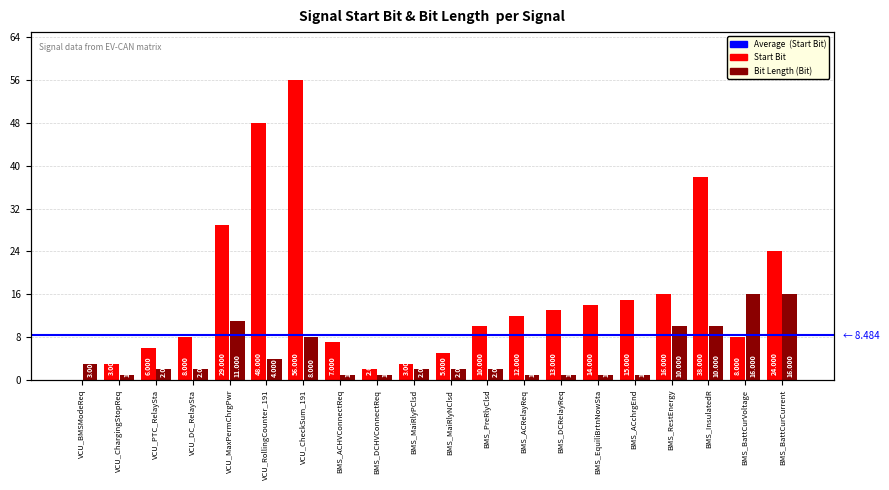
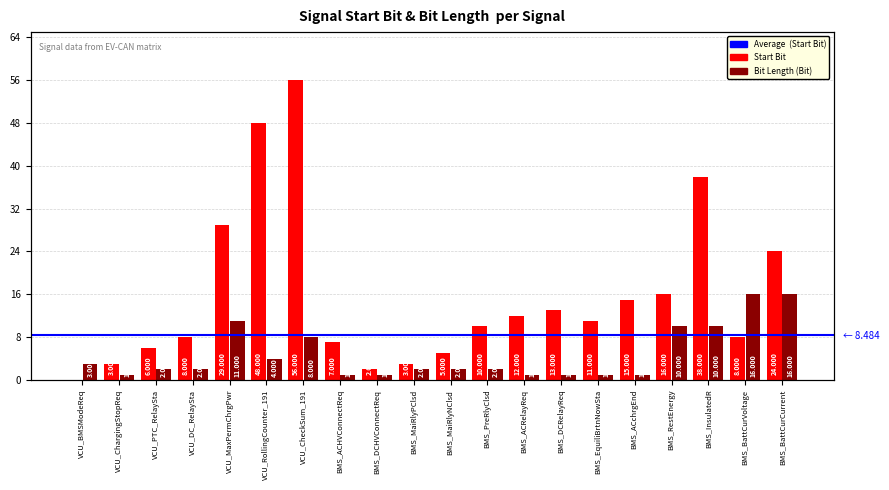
  {
    "Start Bit": {
      "VCU_ChargingStopReq": 3.000,
      "VCU_PTC_RelaySta": 6.000,
      "VCU_DC_RelaySta": 8.000,
      "VCU_MaxPermChrgPwr": 29.000,
      "VCU_RollingCounter_191": 48.000,
      "VCU_CheckSum_191": 56.000,
      "BMS_ACHVConnectReq": 7.000,
      "BMS_MaiRlyPClsd": 3.000,
      "BMS_MaiRlyNClsd": 5.000,
      "BMS_PreRlyClsd": 10.000,
      "BMS_ACRelayReq": 12.000,
      "BMS_DCRelayReq": 13.000,
-     "BMS_EquiliBrtnNowSta": 14.000,
+     "BMS_EquiliBrtnNowSta": 11.000,
      "BMS_ACchrgEnd": 15.000,
      "BMS_RestEnergy": 16.000,
      "BMS_InsulatedR": 38.000,
      "BMS_BattCurVoltage": 8.000,
      "BMS_BattCurCurrent": 24.000
    },
    "Bit Length (Bit)": {
      "VCU_BMSModeReq": 3.000,
      "VCU_MaxPermChrgPwr": 11.000,
      "VCU_RollingCounter_191": 4.000,
      "VCU_CheckSum_191": 8.000,
      "BMS_RestEnergy": 10.000,
      "BMS_InsulatedR": 10.000,
      "BMS_BattCurVoltage": 16.000,
      "BMS_BattCurCurrent": 16.000
    }
  }
